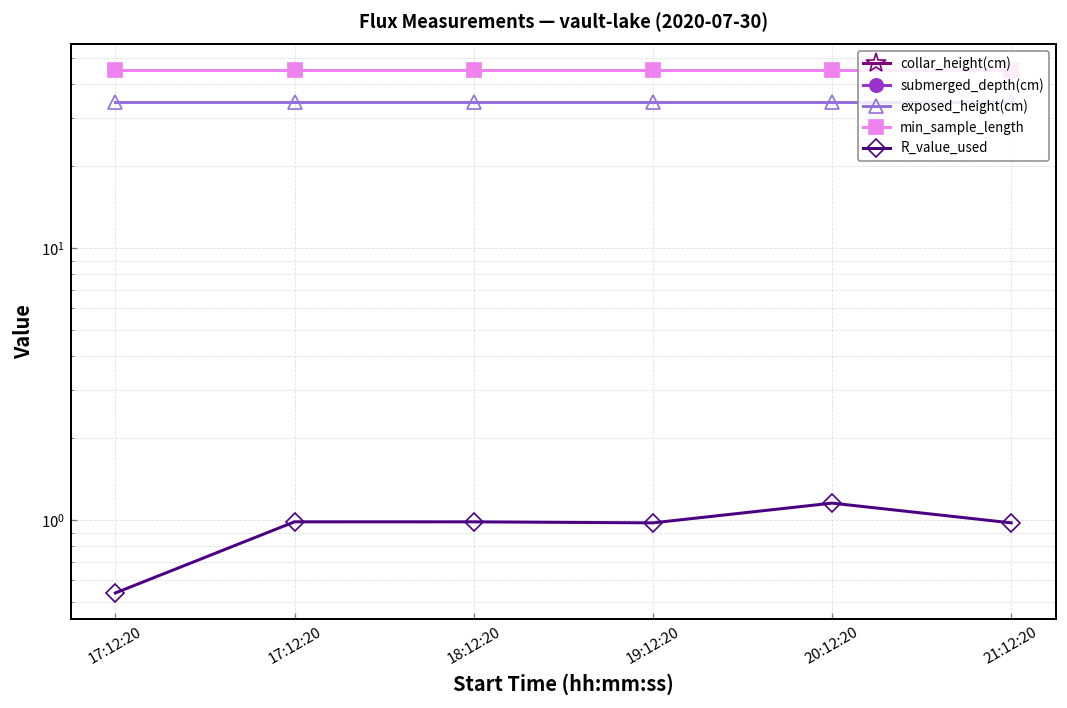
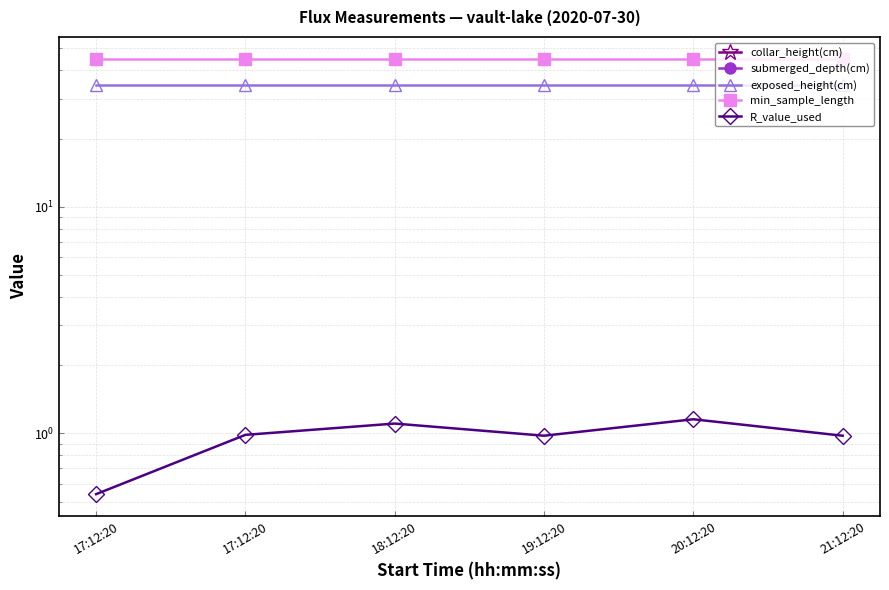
  {
    "exposed_height(cm)": {
      "18:12:20": 35,
      "19:12:20": 35,
      "20:12:20": 35
    },
    "min_sample_length": {
      "18:12:20": 45,
      "19:12:20": 45,
      "20:12:20": 45
    },
    "R_value_used": {
-     "18:12:20": 1.0,
+     "18:12:20": 1.1,
      "19:12:20": 1.0,
      "20:12:20": 1.2,
      "21:12:20": 1.0
    }
  }
